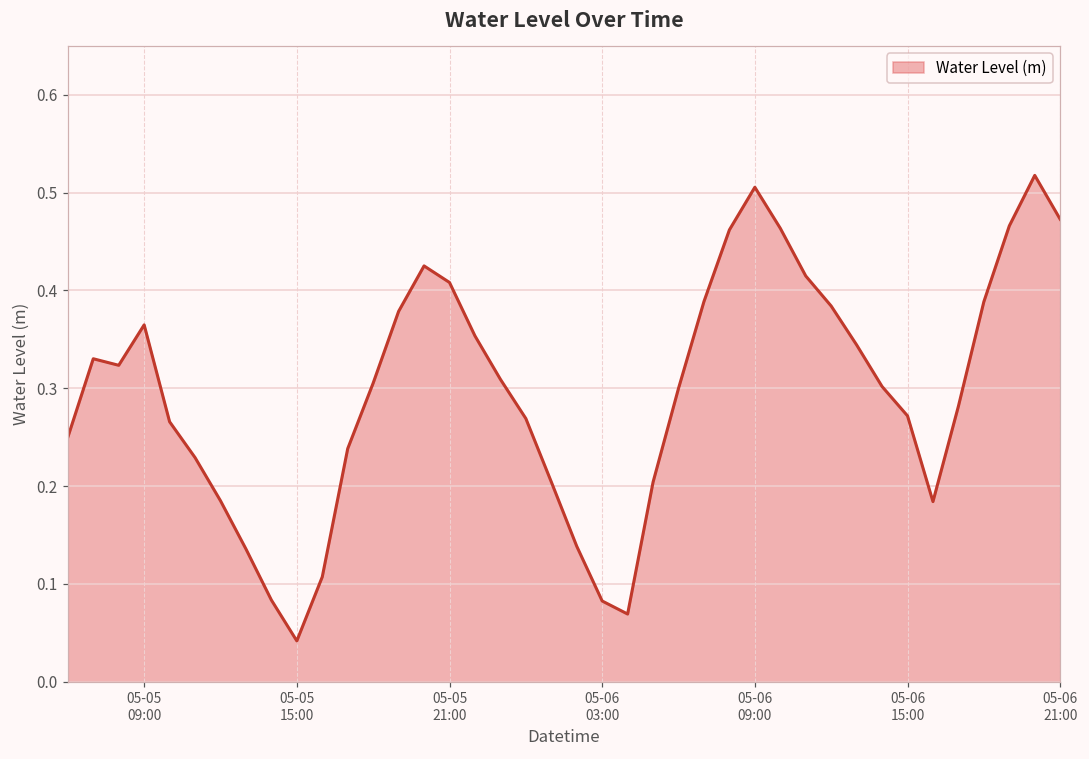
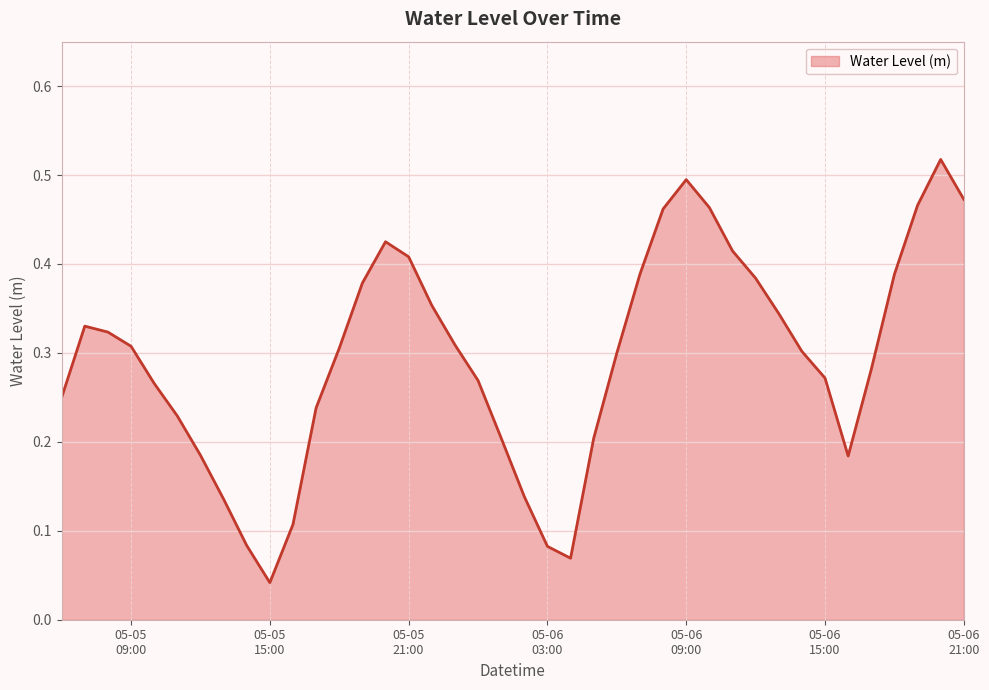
  {
-   "05-05 09:00": 0.36,
+   "05-05 09:00": 0.31,
    "05-05 15:00": 0.04,
    "05-05 21:00": 0.41,
    "05-06 03:00": 0.08,
-   "05-06 09:00": 0.51,
+   "05-06 09:00": 0.49,
    "05-06 15:00": 0.27,
    "05-06 21:00": 0.47
  }
